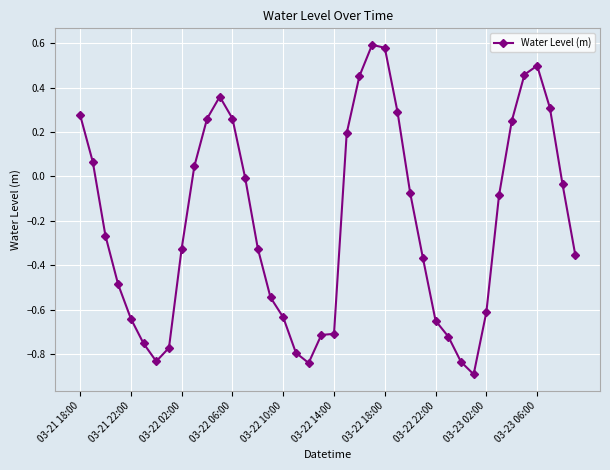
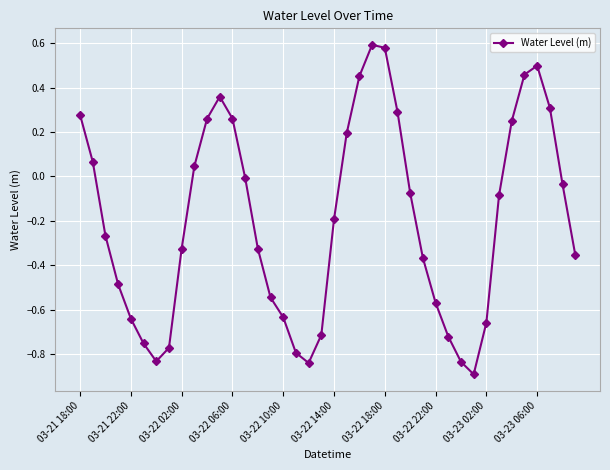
  {
    "03-21 18:00": 0.28,
    "03-21 22:00": -0.64,
    "03-22 02:00": -0.32,
    "03-22 06:00": 0.26,
    "03-22 10:00": -0.63,
-   "03-22 14:00": -0.71,
+   "03-22 14:00": -0.19,
    "03-22 18:00": 0.58,
-   "03-22 22:00": -0.65,
-   "03-23 02:00": -0.61,
+   "03-22 22:00": -0.57,
+   "03-23 02:00": -0.66,
    "03-23 06:00": 0.50
  }
